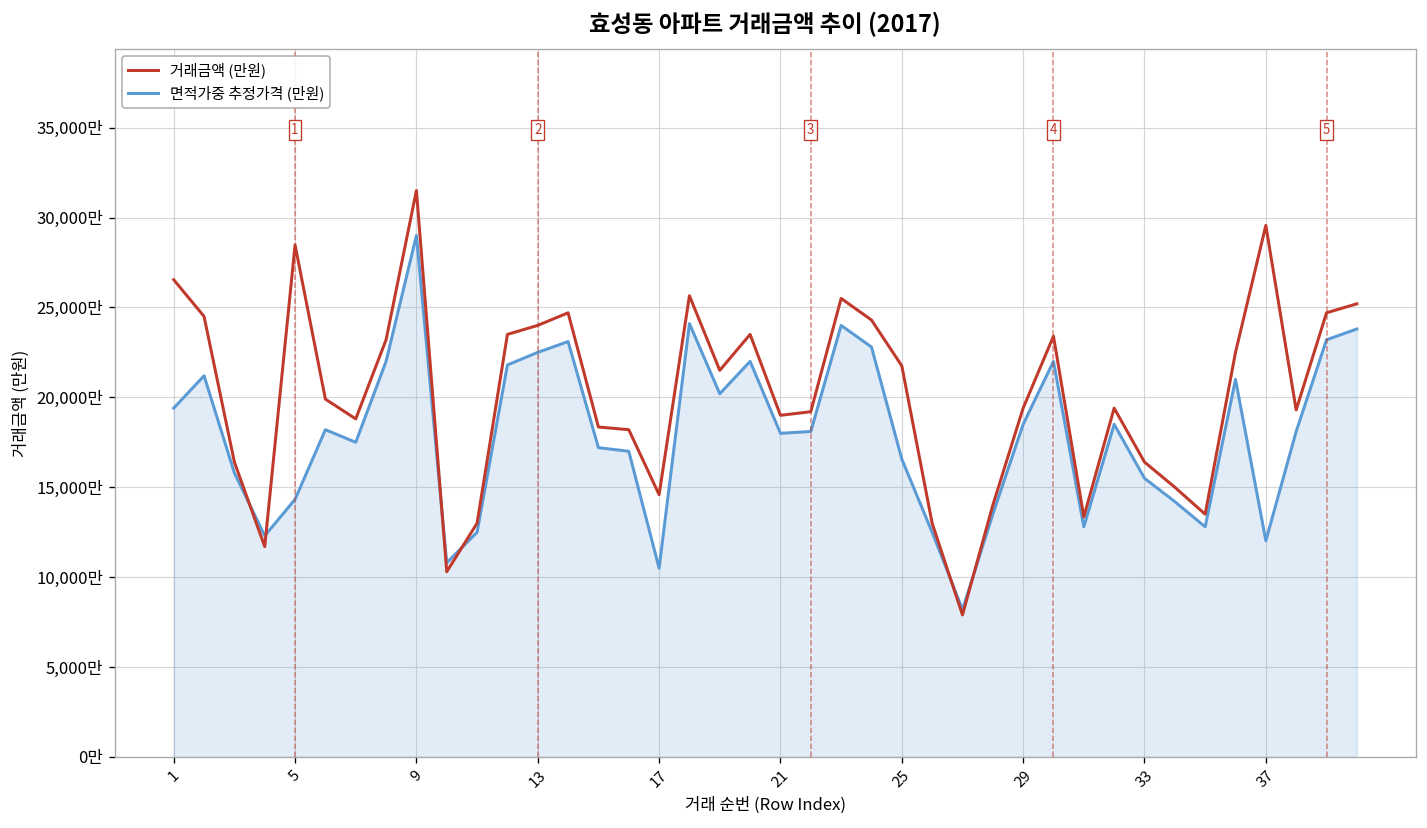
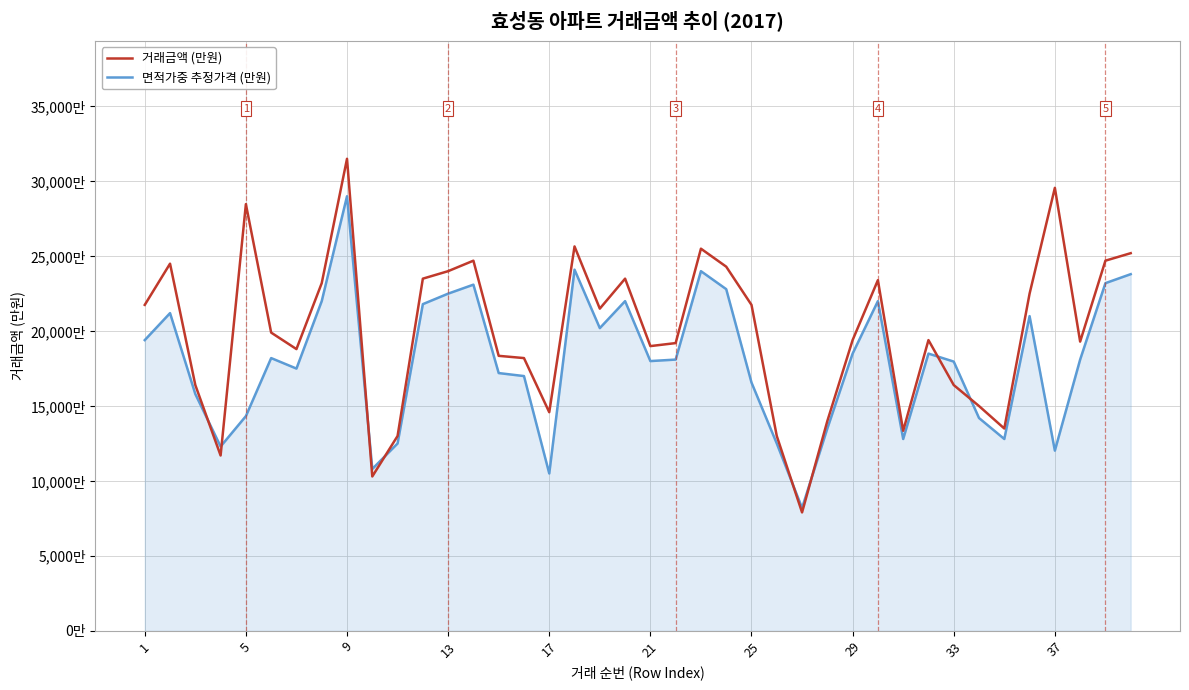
  {
    "거래금액 (만원)": {
-     "1": "26,500만",
+     "1": "21,800만",
      "5": "28,500만",
      "9": "31,500만",
      "13": "24,000만",
      "17": "14,600만",
      "21": "19,000만",
      "25": "21,800만",
      "29": "19,400만",
      "33": "16,400만",
      "37": "29,600만"
    },
    "면적가중 추정가격 (만원)": {
      "1": "19,400만",
      "5": "14,300만",
      "9": "29,000만",
      "13": "22,500만",
      "17": "10,500만",
      "21": "18,000만",
      "25": "16,600만",
      "29": "18,500만",
-     "33": "15,500만",
+     "33": "18,000만",
      "37": "12,000만"
    }
  }
